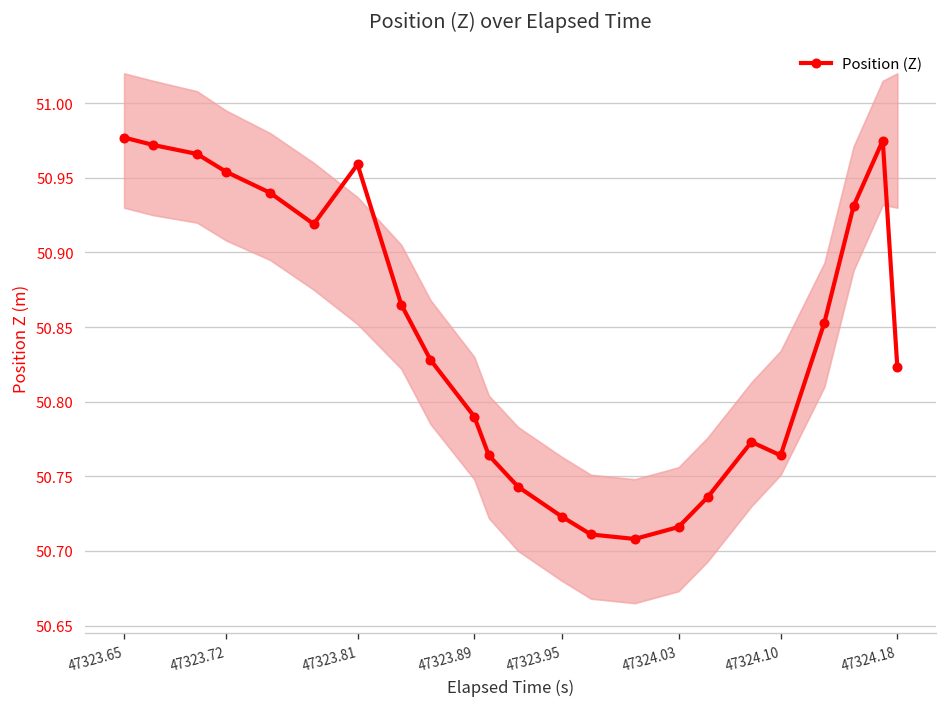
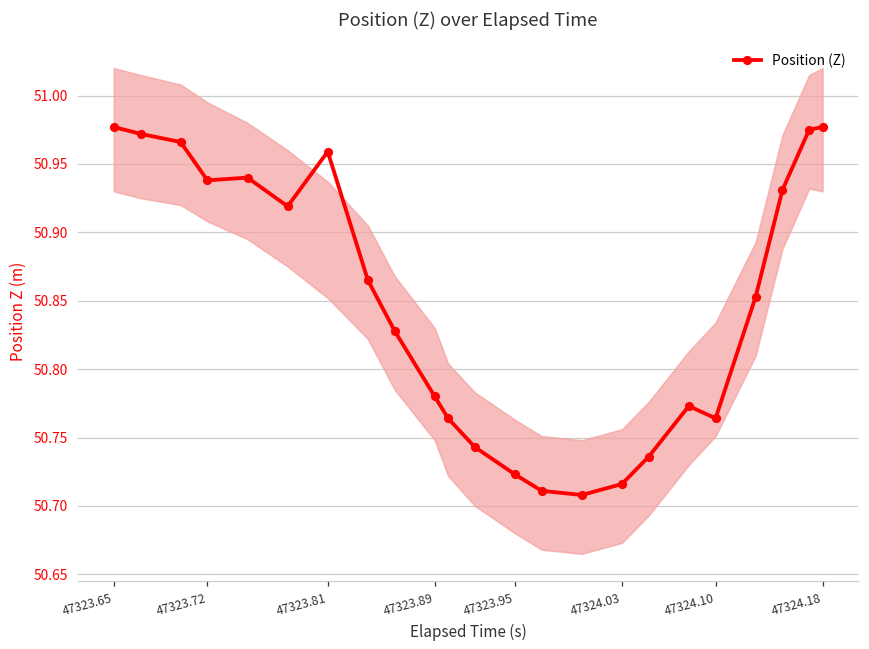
  {
    "Position (Z)": {
      "47323.65": 50.977,
-     "47323.72": 50.954,
+     "47323.72": 50.938,
      "47323.81": 50.959,
-     "47323.89": 50.79,
+     "47323.89": 50.78,
      "47323.95": 50.723,
      "47324.03": 50.716,
      "47324.10": 50.764,
-     "47324.18": 50.823
+     "47324.18": 50.977
    }
  }
